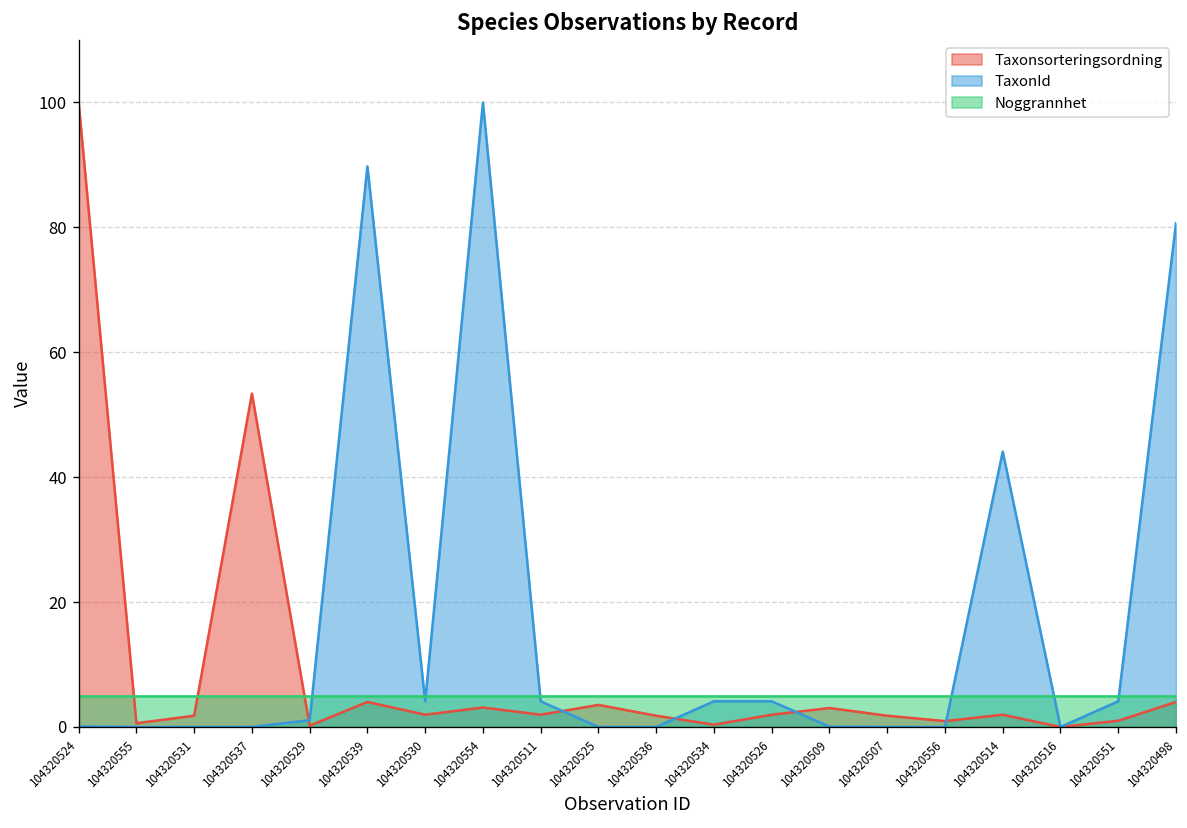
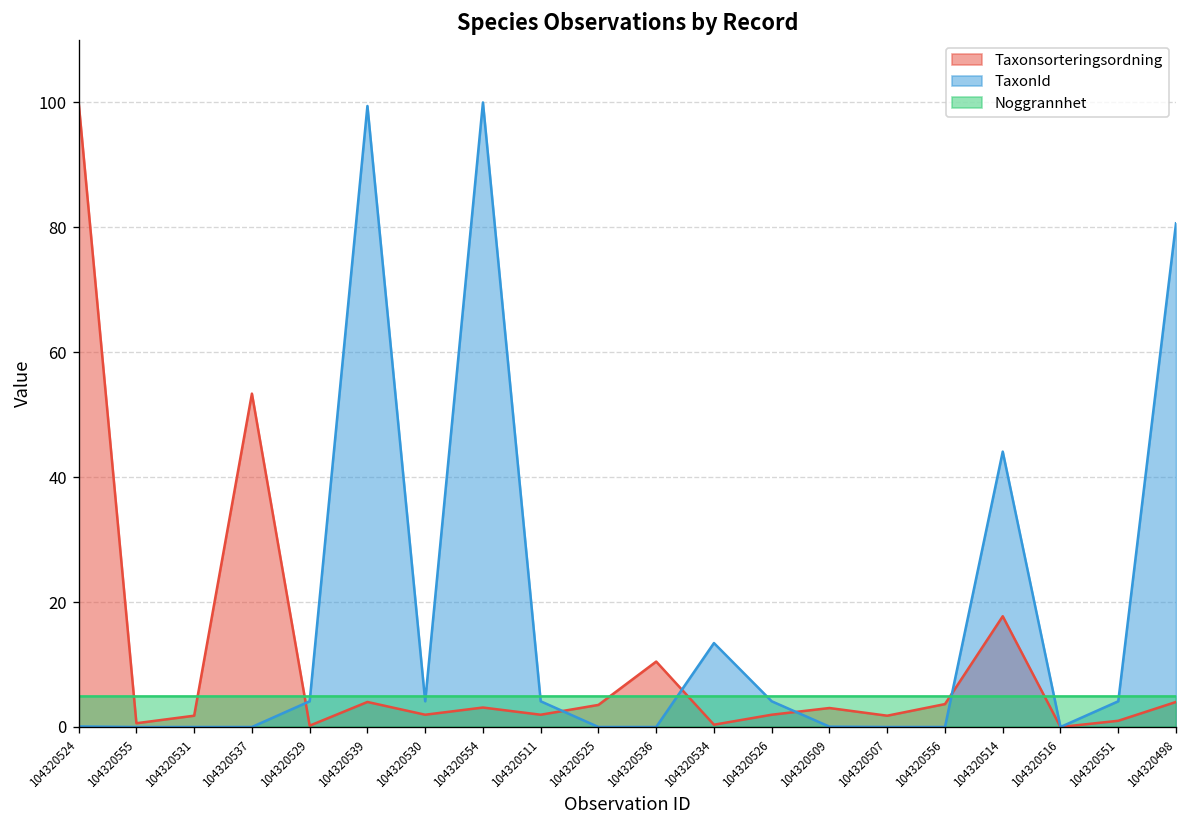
  {
    "Taxonsorteringsordning": {
      "104320524": 100,
      "104320555": 1,
      "104320531": 2,
      "104320537": 53,
      "104320529": 0,
      "104320539": 4,
      "104320530": 2,
      "104320554": 3,
      "104320511": 2,
      "104320525": 4,
-     "104320536": 2,
+     "104320536": 10,
      "104320534": 0,
      "104320526": 2,
      "104320509": 3,
      "104320507": 2,
-     "104320556": 1,
-     "104320514": 2,
+     "104320556": 4,
+     "104320514": 18,
      "104320551": 1,
      "104320498": 4
    },
    "TaxonId": {
      "104320524": 0,
      "104320555": 0,
      "104320531": 0,
      "104320537": 0,
-     "104320529": 1,
-     "104320539": 90,
+     "104320529": 4,
+     "104320539": 99,
      "104320530": 4,
      "104320554": 100,
      "104320511": 4,
      "104320525": 0,
      "104320536": 0,
-     "104320534": 4,
+     "104320534": 13,
      "104320526": 4,
      "104320509": 0,
      "104320507": 0,
      "104320556": 0,
      "104320514": 44,
      "104320551": 4,
      "104320498": 81
    },
    "Noggrannhet": {
      "104320524": 5,
      "104320555": 5,
      "104320531": 5,
      "104320537": 5,
      "104320529": 5,
      "104320539": 5,
      "104320530": 5,
      "104320554": 5,
      "104320511": 5,
      "104320525": 5,
      "104320536": 5,
      "104320534": 5,
      "104320526": 5,
      "104320509": 5,
      "104320507": 5,
      "104320556": 5,
      "104320514": 5,
      "104320516": 5,
      "104320551": 5,
      "104320498": 5
    }
  }
